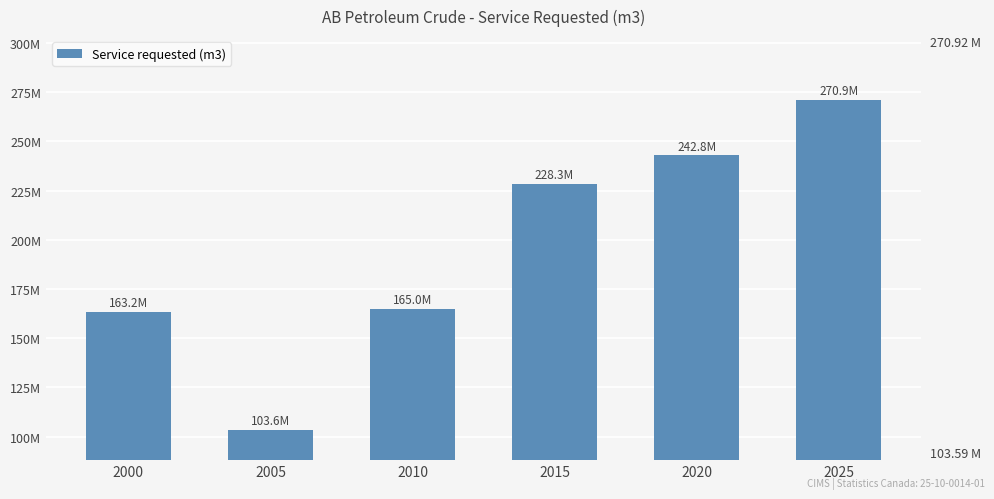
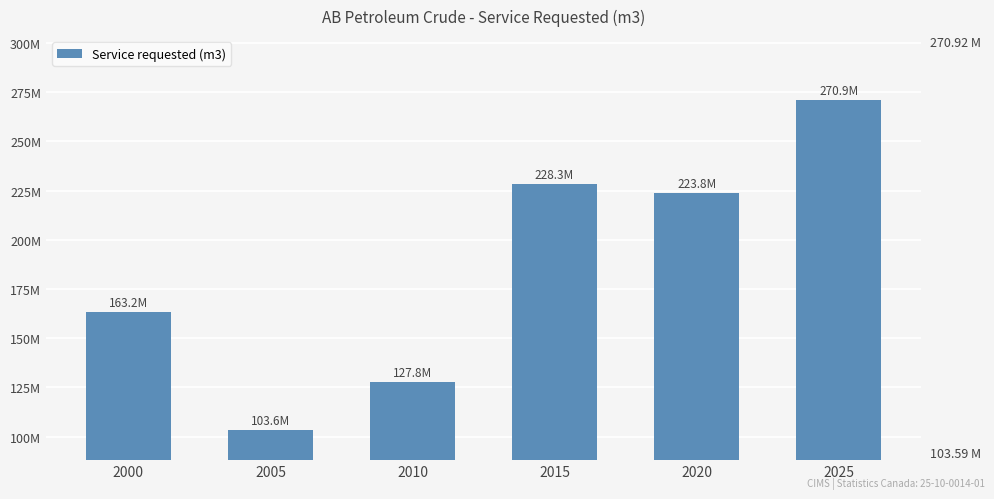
  {
    "2000": "163.2M",
    "2005": "103.6M",
-   "2010": "165.0M",
+   "2010": "127.8M",
    "2015": "228.3M",
-   "2020": "242.8M",
+   "2020": "223.8M",
    "2025": "270.9M"
  }
